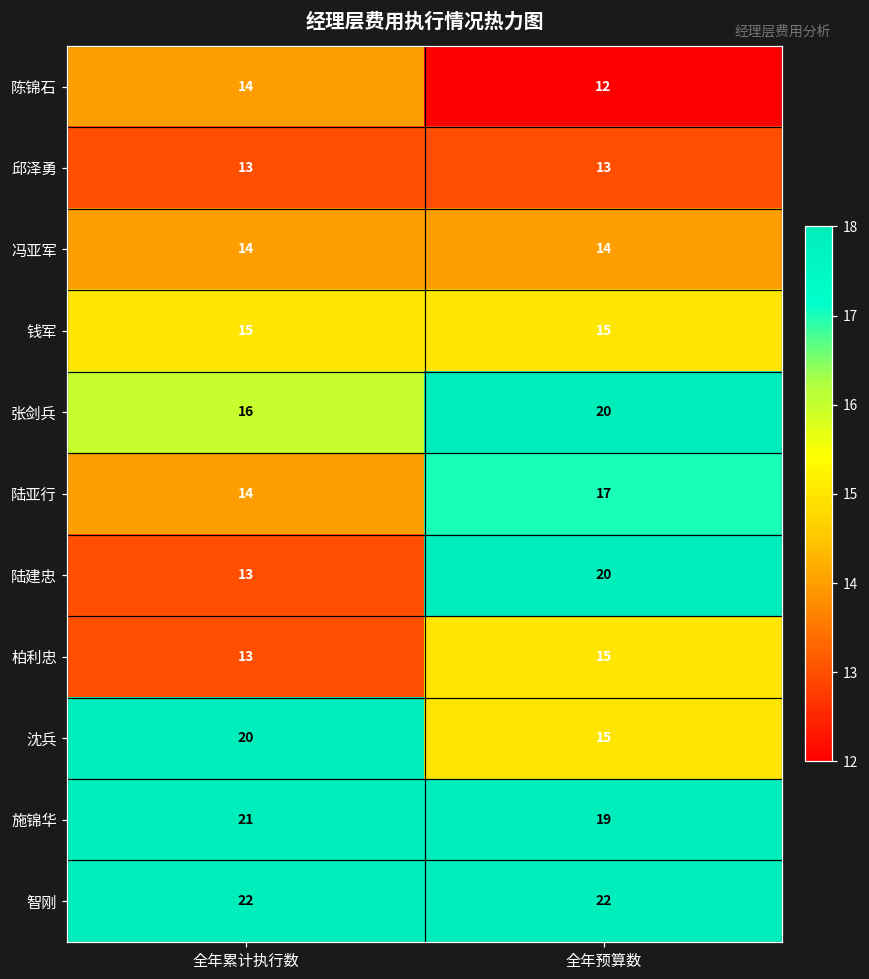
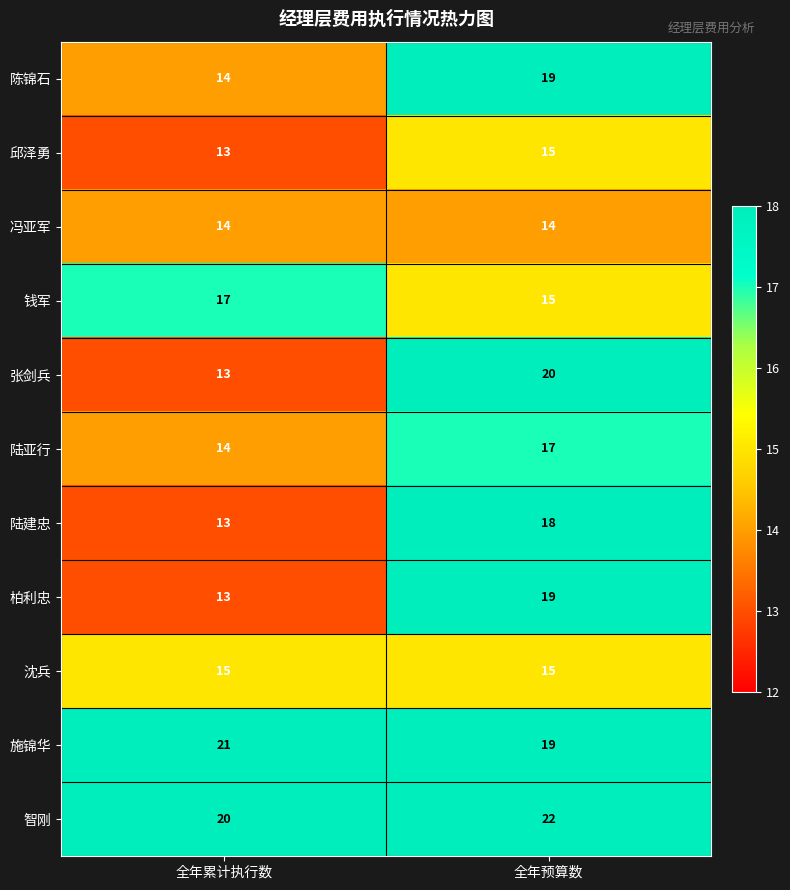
  {
    "陈锦石": {
      "全年累计执行数": 14,
-     "全年预算数": 12
+     "全年预算数": 19
    },
    "邱泽勇": {
      "全年累计执行数": 13,
-     "全年预算数": 13
+     "全年预算数": 15
    },
    "冯亚军": {
      "全年累计执行数": 14,
      "全年预算数": 14
    },
    "钱军": {
-     "全年累计执行数": 15,
+     "全年累计执行数": 17,
      "全年预算数": 15
    },
    "张剑兵": {
-     "全年累计执行数": 16,
+     "全年累计执行数": 13,
      "全年预算数": 20
    },
    "陆亚行": {
      "全年累计执行数": 14,
      "全年预算数": 17
    },
    "陆建忠": {
      "全年累计执行数": 13,
-     "全年预算数": 20
+     "全年预算数": 18
    },
    "柏利忠": {
      "全年累计执行数": 13,
-     "全年预算数": 15
+     "全年预算数": 19
    },
    "沈兵": {
-     "全年累计执行数": 20,
+     "全年累计执行数": 15,
      "全年预算数": 15
    },
    "施锦华": {
      "全年累计执行数": 21,
      "全年预算数": 19
    },
    "智刚": {
-     "全年累计执行数": 22,
+     "全年累计执行数": 20,
      "全年预算数": 22
    }
  }
